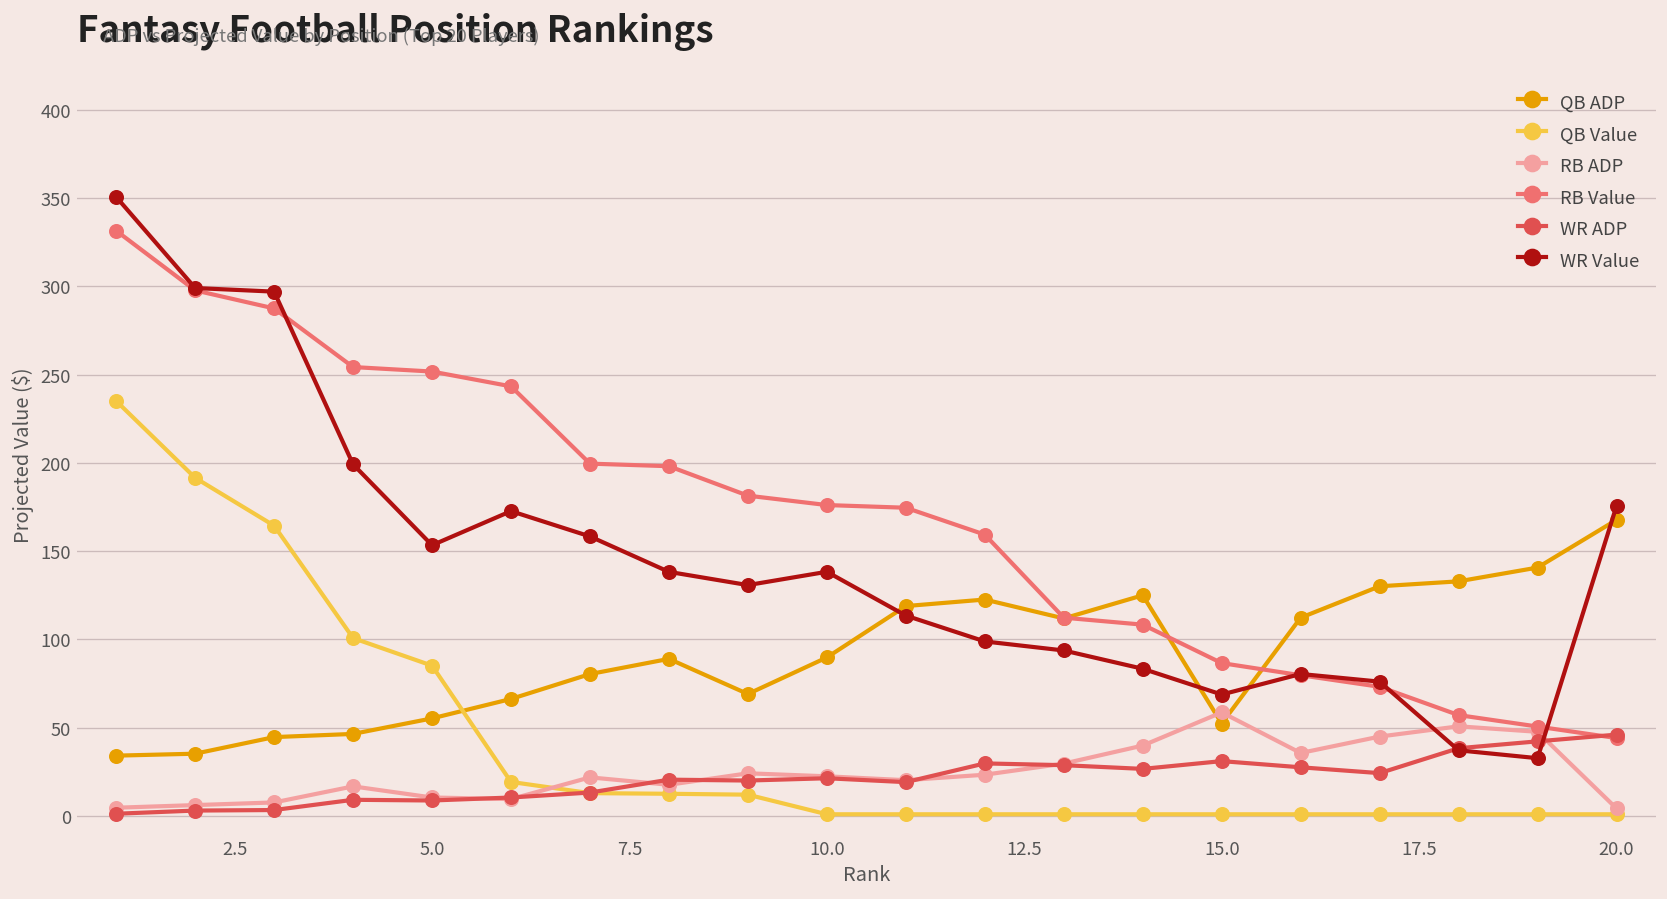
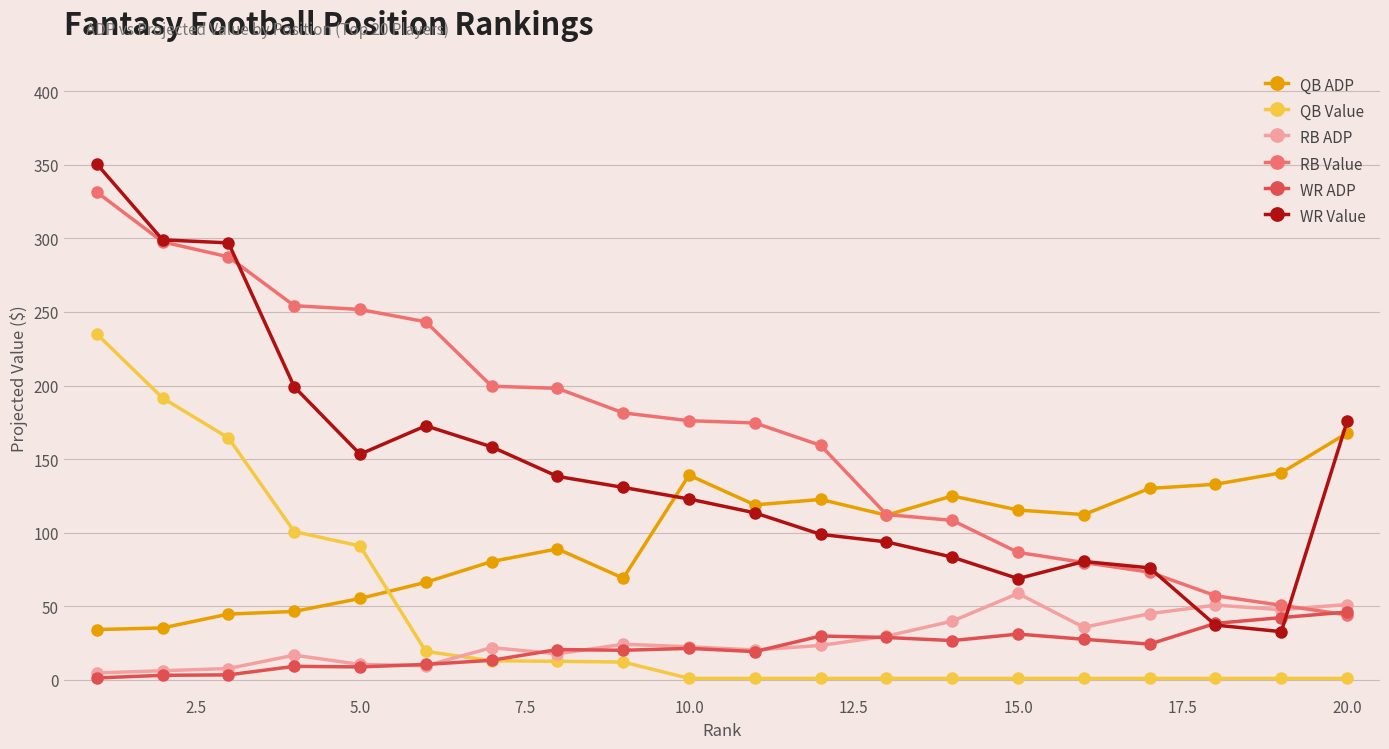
  {
    "QB ADP": {
      "5.0": 55,
-     "10.0": 90,
-     "15.0": 52,
+     "10.0": 139,
+     "15.0": 115,
      "20.0": 168
    },
    "QB Value": {
-     "5.0": 85,
+     "5.0": 91,
      "10.0": 1,
      "15.0": 1,
      "20.0": 1
    },
    "RB ADP": {
      "15.0": 59,
-     "20.0": 4
+     "20.0": 51
    },
    "WR Value": {
      "5.0": 153,
-     "10.0": 138,
+     "10.0": 123,
      "15.0": 69,
      "20.0": 176
    }
  }
